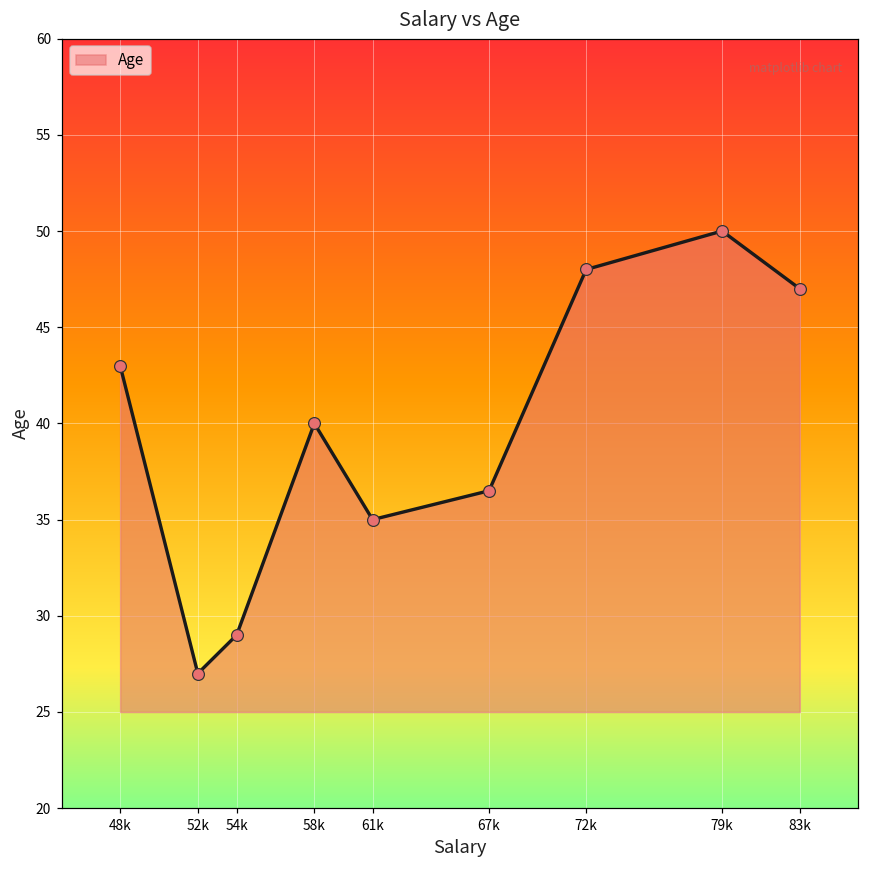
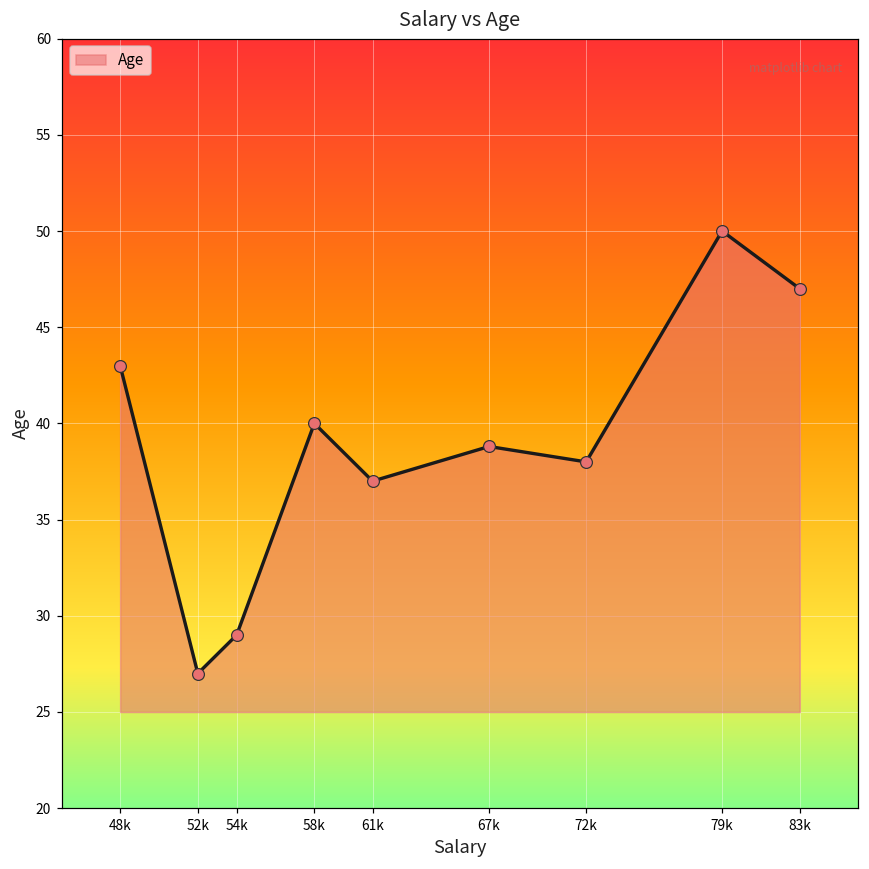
  {
    "48k": 43.0,
    "52k": 27.0,
    "54k": 29.0,
    "58k": 40.0,
-   "61k": 35,
-   "67k": 36.5,
-   "72k": 48,
+   "61k": 37,
+   "67k": 38.8,
+   "72k": 38,
    "79k": 50.0,
    "83k": 47.0
  }
